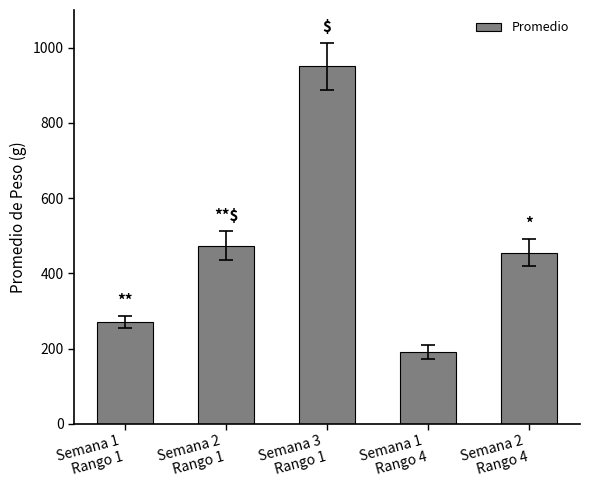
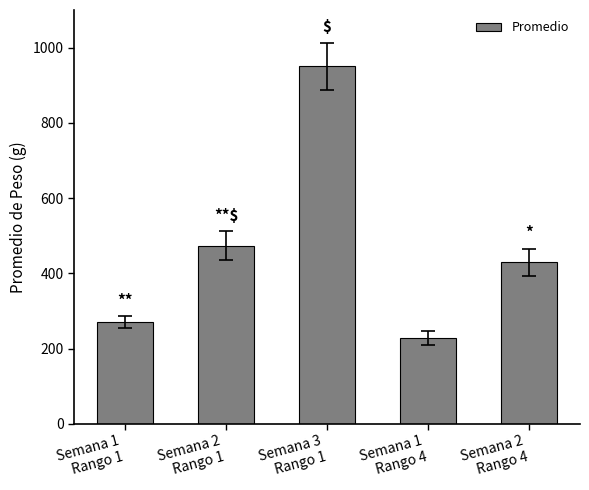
  {
    "Promedio": {
      "Semana 1 Rango 1": 270,
      "Semana 2 Rango 1": 470,
      "Semana 3 Rango 1": 950,
-     "Semana 1 Rango 4": 190,
-     "Semana 2 Rango 4": 460
+     "Semana 1 Rango 4": 230,
+     "Semana 2 Rango 4": 430
    }
  }
